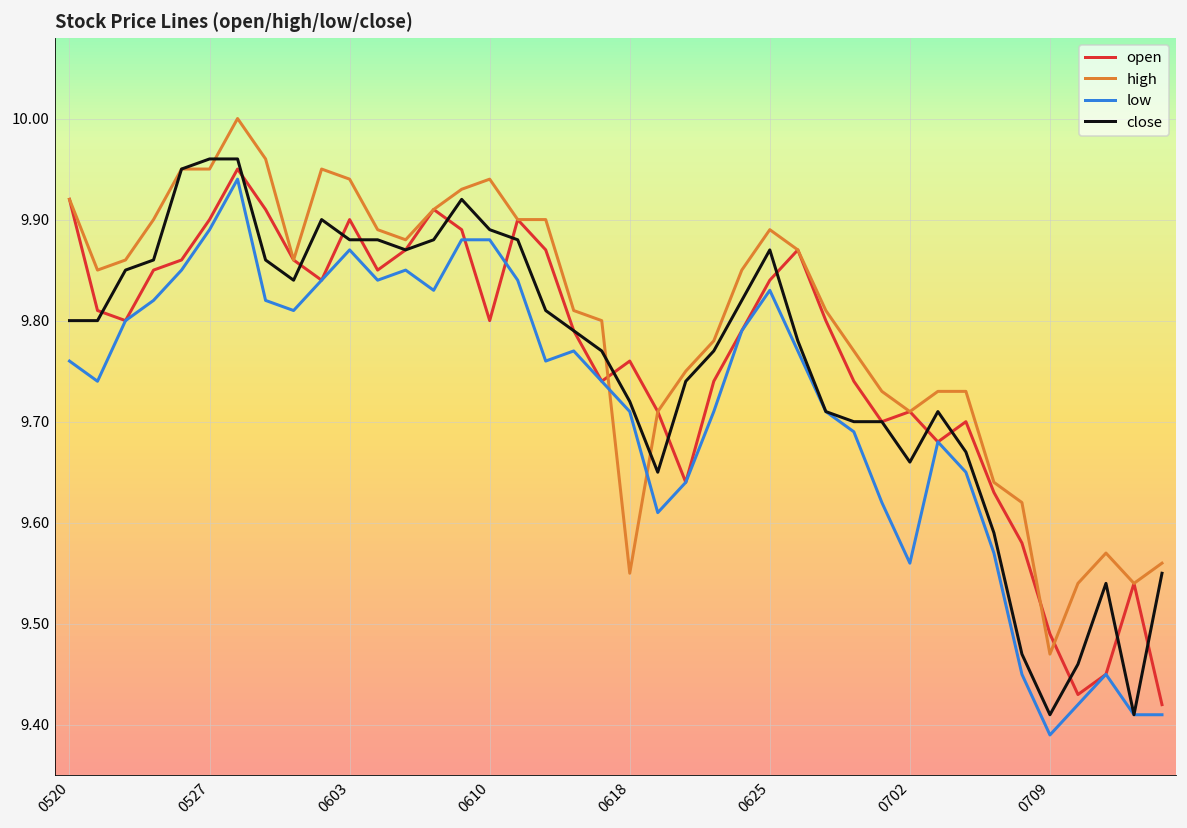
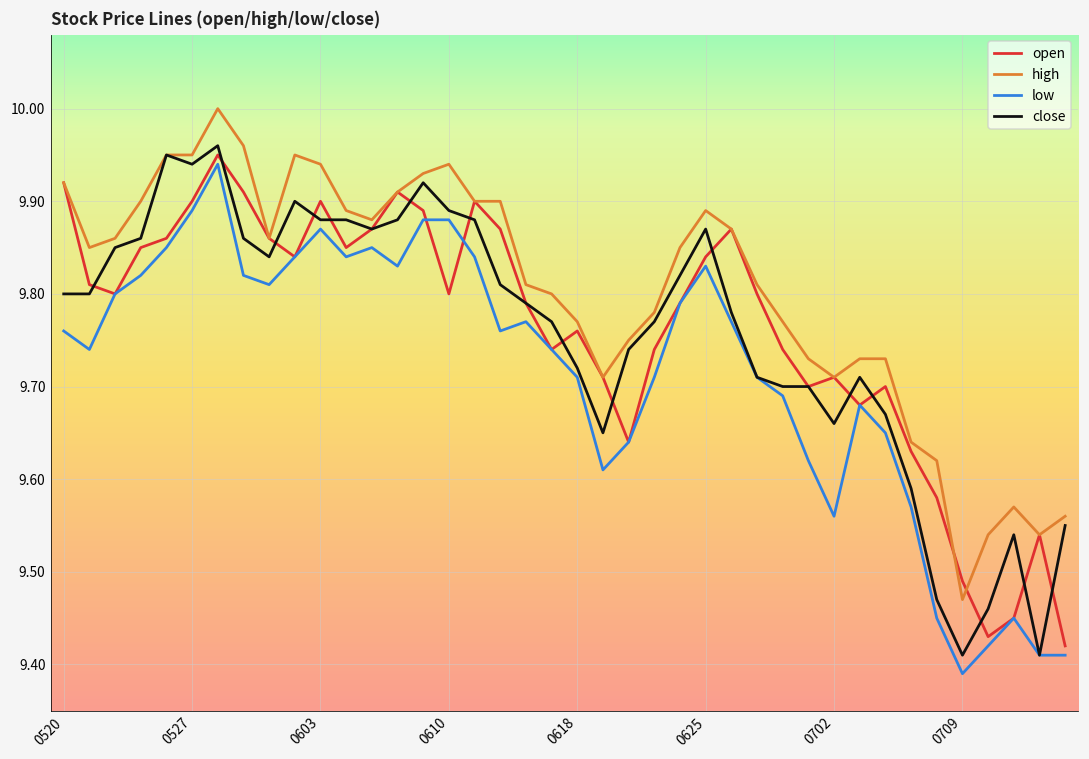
  {
    "open": {
      "0527": 9.90,
      "0603": 9.90,
      "0610": 9.80,
      "0618": 9.76,
      "0625": 9.84,
      "0709": 9.49
    },
    "high": {
      "0527": 9.95,
      "0603": 9.94,
      "0610": 9.94,
-     "0618": 9.55,
+     "0618": 9.77,
      "0625": 9.89,
      "0709": 9.47
    },
    "low": {
      "0520": 9.76,
      "0527": 9.89,
      "0603": 9.87,
      "0610": 9.88,
      "0618": 9.71,
      "0625": 9.83,
      "0702": 9.56,
      "0709": 9.39
    },
    "close": {
      "0520": 9.80,
-     "0527": 9.96,
+     "0527": 9.94,
      "0603": 9.88,
      "0610": 9.89,
      "0618": 9.72,
      "0625": 9.87,
      "0702": 9.66,
      "0709": 9.41
    }
  }
